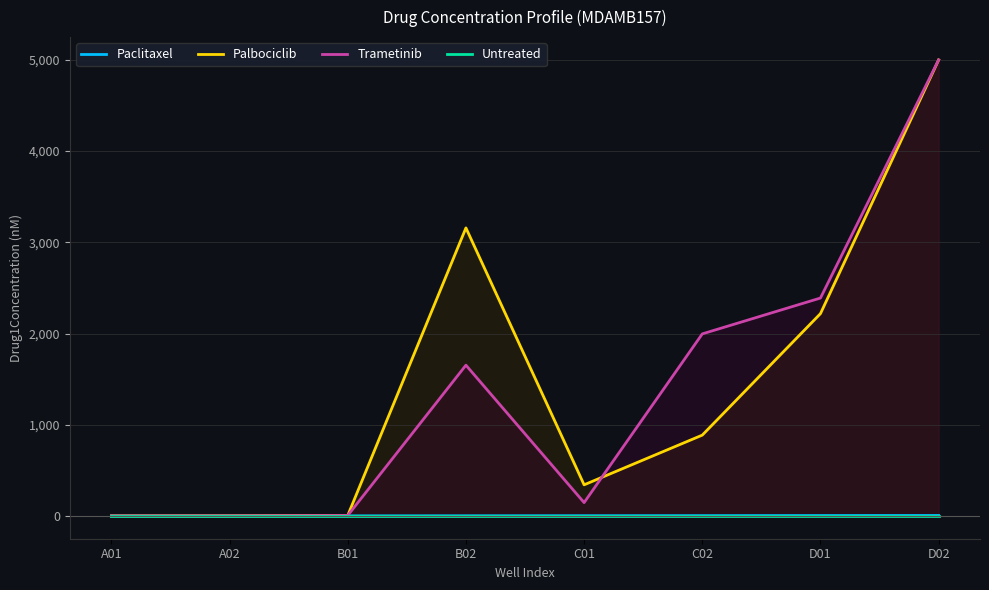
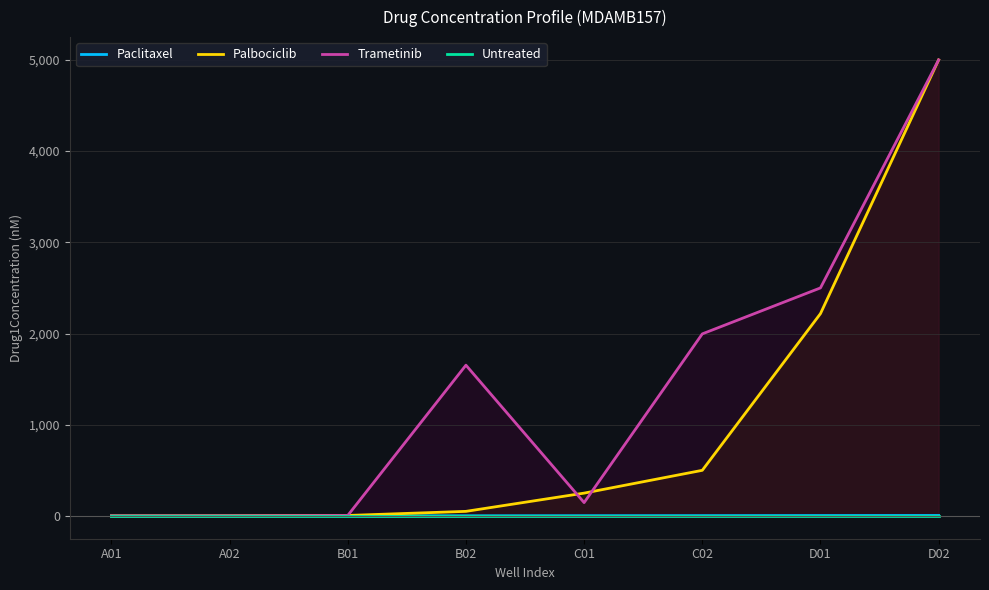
  {
    "Untreated": {
      "B02": "0",
      "C01": "0",
      "C02": "0",
      "D01": "0",
      "D02": "0"
    },
    "Palbociclib": {
-     "B02": "3,200",
-     "C01": "340",
-     "C02": "900",
+     "B02": "100",
+     "C01": "250",
+     "C02": "500",
      "D01": "2,200"
    },
    "Trametinib": {
      "B02": "1,700",
      "C01": "100",
      "C02": "2,000",
-     "D01": "2,400"
+     "D01": "2,500"
    }
  }
